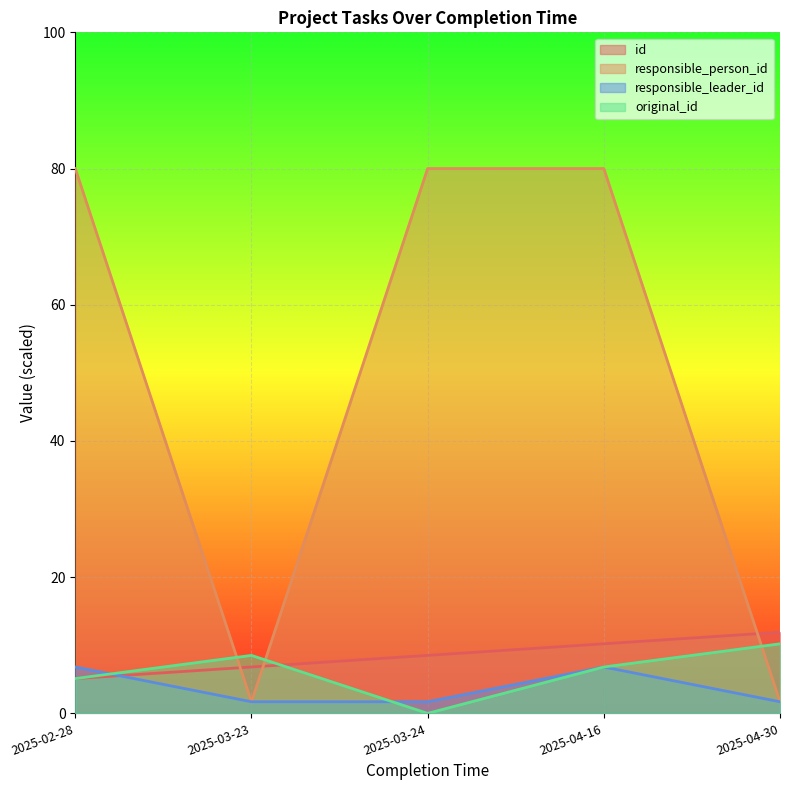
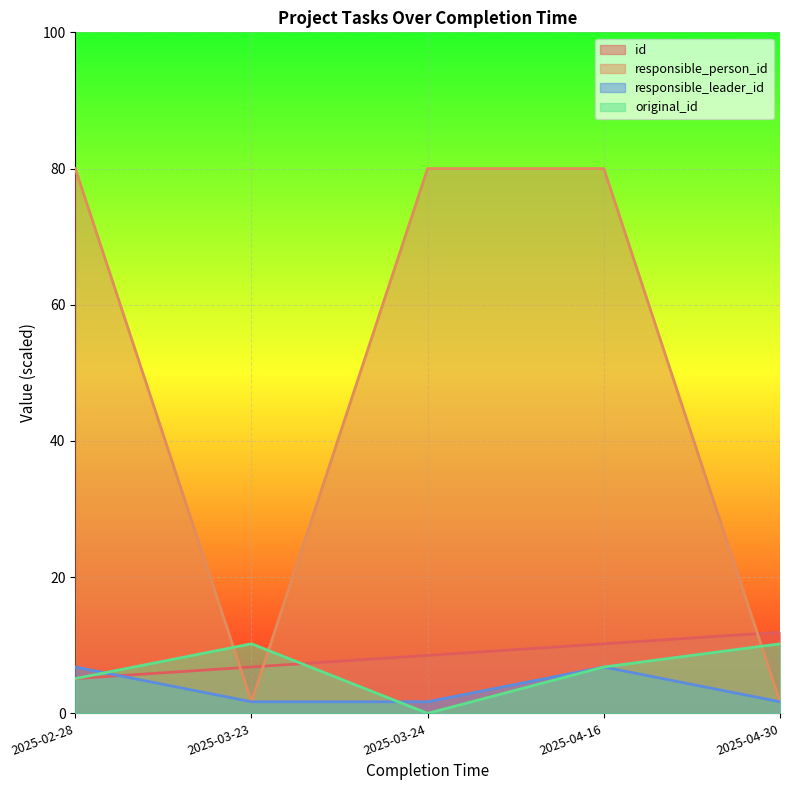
  {
    "responsible_leader_id": {
      "2025-02-28": 7,
      "2025-03-24": 2
    },
    "original_id": {
-     "2025-03-23": 9,
+     "2025-03-23": 10,
      "2025-03-24": 0,
      "2025-04-30": 10
    }
  }
